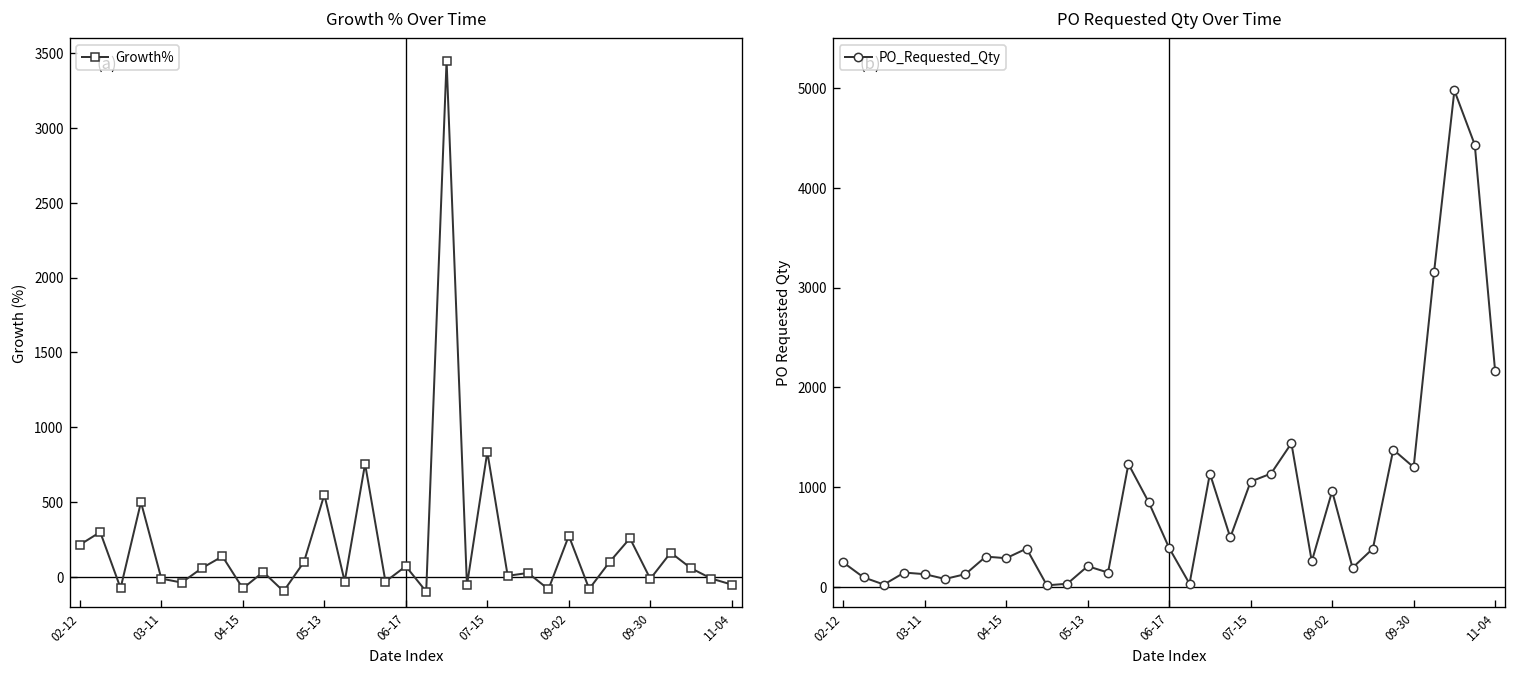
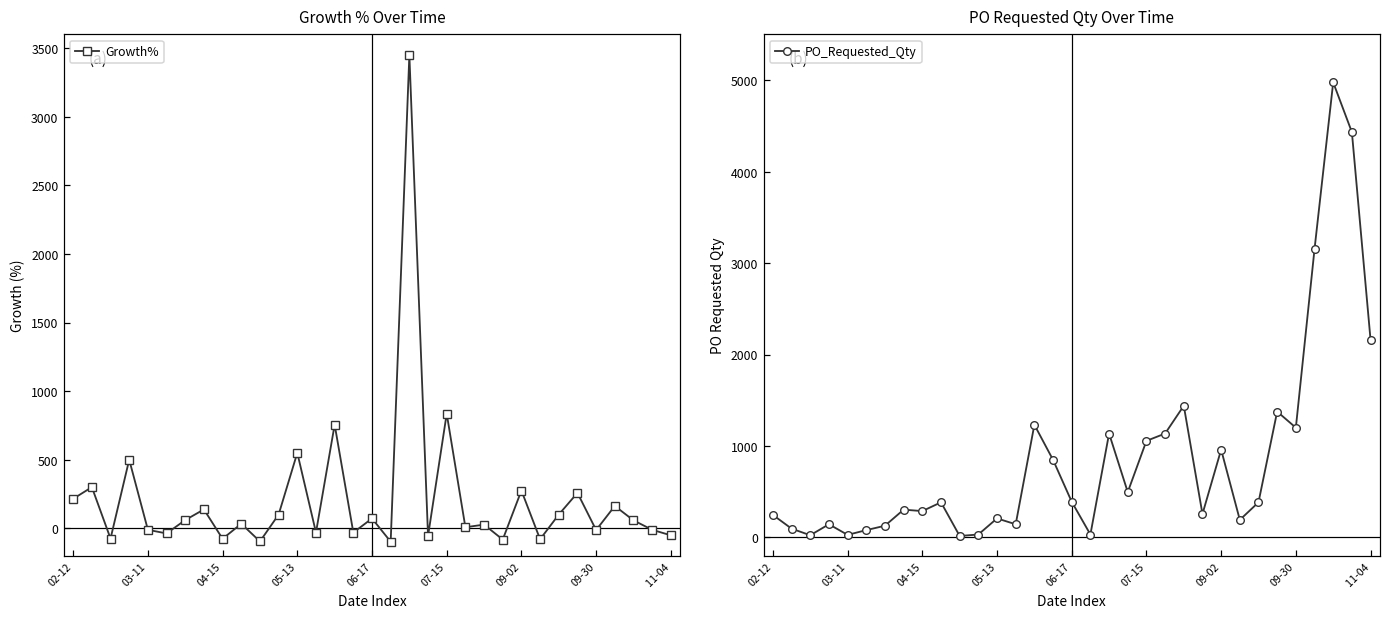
  {
    "Growth % Over Time": {
      "02-12": 220,
      "03-11": -10,
      "04-15": -80,
      "05-13": 550,
      "06-17": 70,
      "07-15": 840,
      "09-02": 280,
      "09-30": -10,
      "11-04": -50
    },
    "PO Requested Qty Over Time": {
      "02-12": 200,
-     "03-11": 100,
+     "03-11": 0,
      "04-15": 300,
      "05-13": 200,
      "06-17": 400,
      "07-15": 1100,
      "09-02": 1000,
      "09-30": 1200,
      "11-04": 2200
    }
  }
